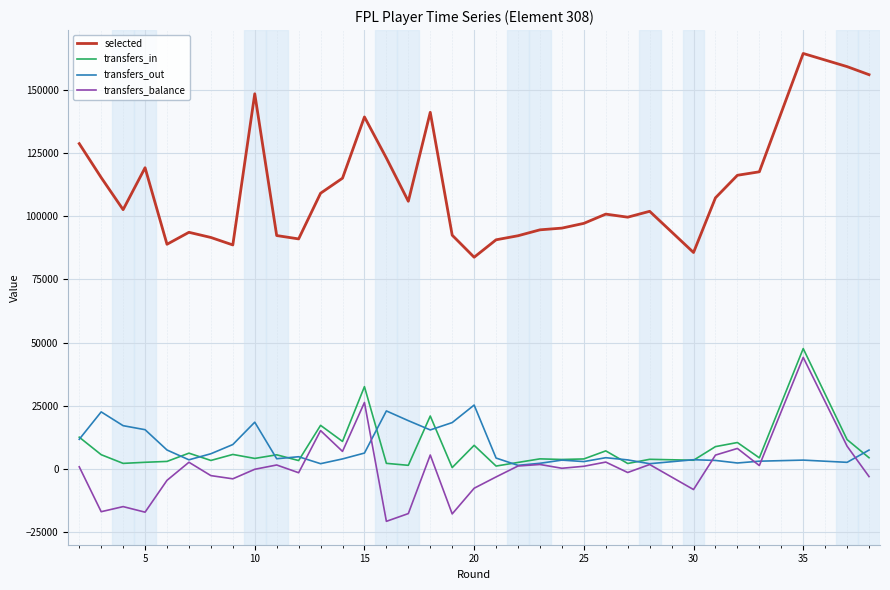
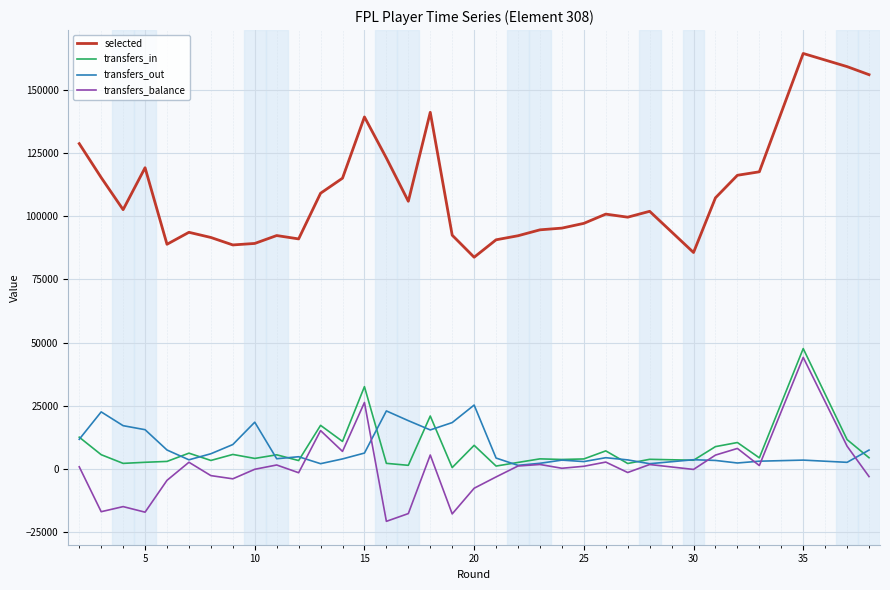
  {
    "selected": {
      "5": 119000,
-     "10": 148000,
+     "10": 89000,
      "15": 139000,
      "20": 84000,
      "25": 97000,
      "30": 86000,
      "35": 164000
    },
    "transfers_in": {
      "5": 3000,
      "10": 4000,
      "15": 33000,
      "20": 9000,
      "25": 4000,
      "35": 48000
    },
    "transfers_out": {
      "5": 16000,
      "10": 18000,
      "15": 6000,
      "20": 25000,
      "25": 3000,
      "35": 3000
    },
    "transfers_balance": {
      "5": -17000,
      "10": 0,
      "15": 26000,
      "20": -8000,
      "25": 1000,
-     "30": -8000,
+     "30": 0,
      "35": 44000
    }
  }
